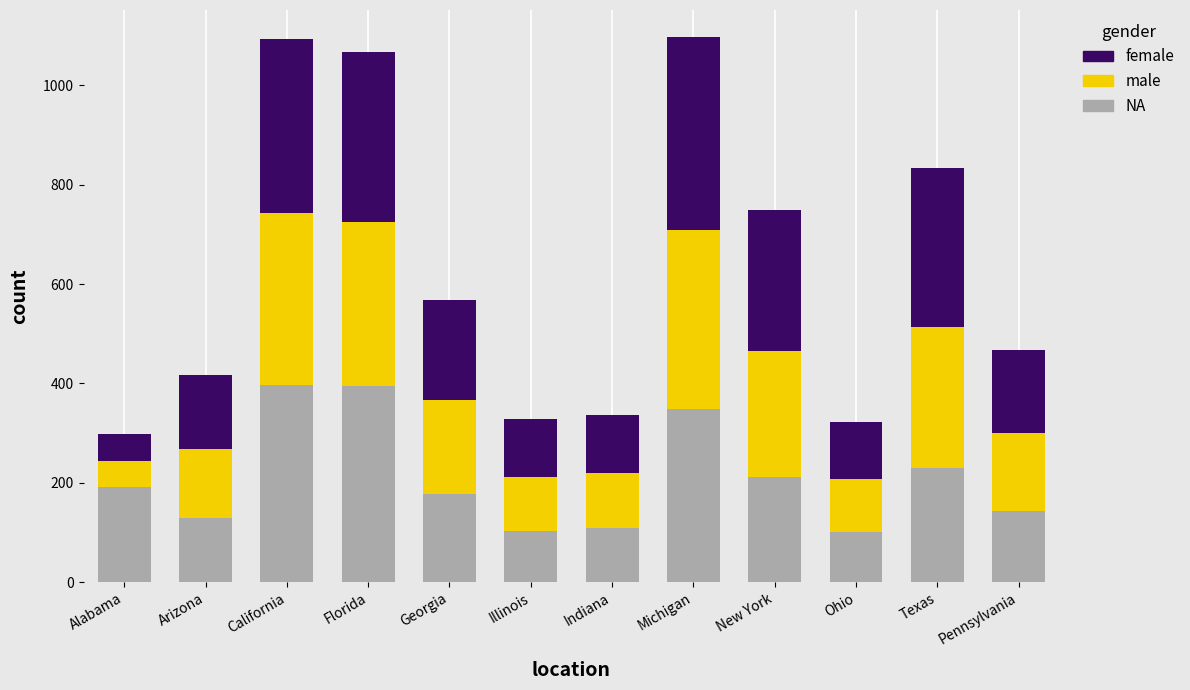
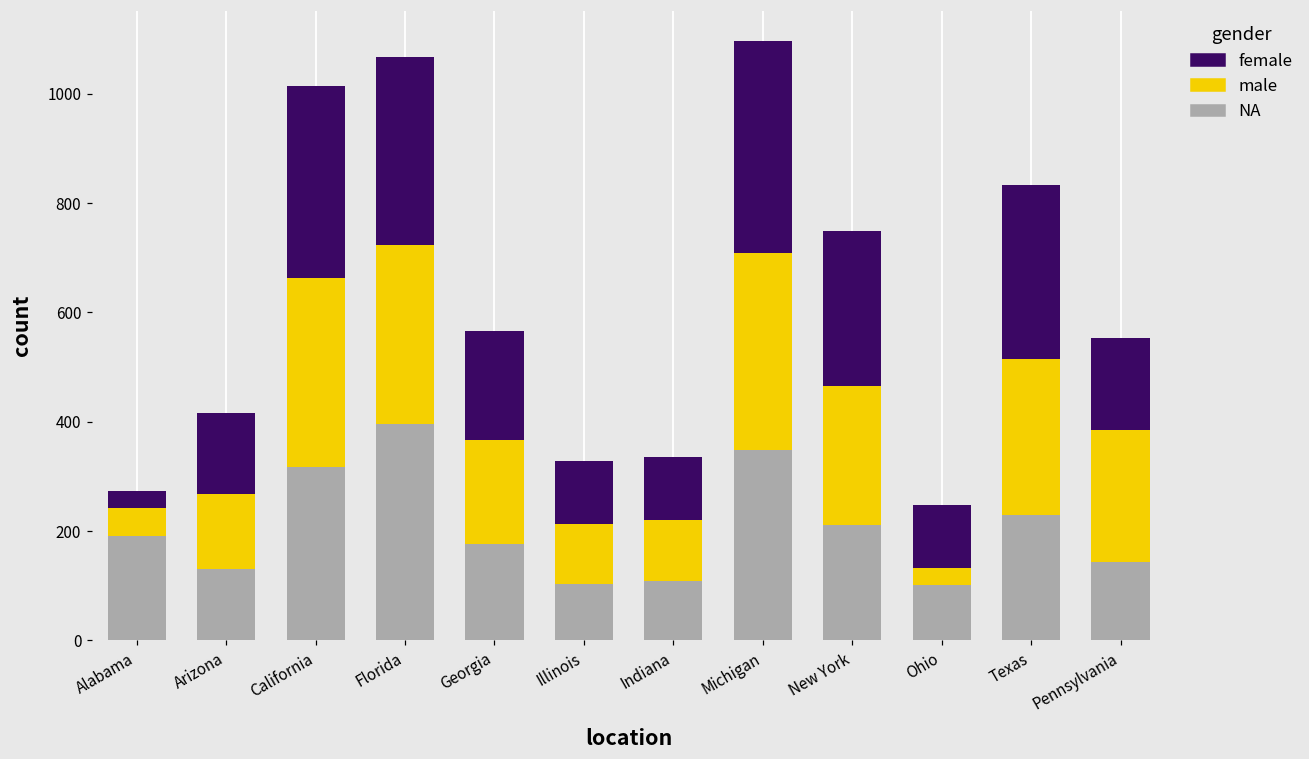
  {
    "NA": {
      "Alabama": 190,
      "Arizona": 130,
-     "California": 400,
+     "California": 320,
      "Florida": 400,
      "Georgia": 180,
      "Illinois": 100,
      "Indiana": 110,
      "Michigan": 350,
      "New York": 210,
      "Ohio": 100,
      "Texas": 230,
      "Pennsylvania": 140
    },
    "male": {
      "Alabama": 50,
      "Arizona": 140,
      "California": 350,
      "Florida": 330,
      "Georgia": 190,
      "Illinois": 110,
      "Indiana": 110,
      "Michigan": 360,
      "New York": 250,
-     "Ohio": 110,
+     "Ohio": 30,
      "Texas": 280,
-     "Pennsylvania": 160
+     "Pennsylvania": 240
    },
    "female": {
-     "Alabama": 60,
+     "Alabama": 30,
      "Arizona": 150,
      "California": 350,
      "Florida": 340,
      "Georgia": 200,
      "Illinois": 120,
      "Indiana": 120,
      "Michigan": 390,
      "New York": 280,
      "Ohio": 120,
      "Texas": 320,
      "Pennsylvania": 170
    }
  }
